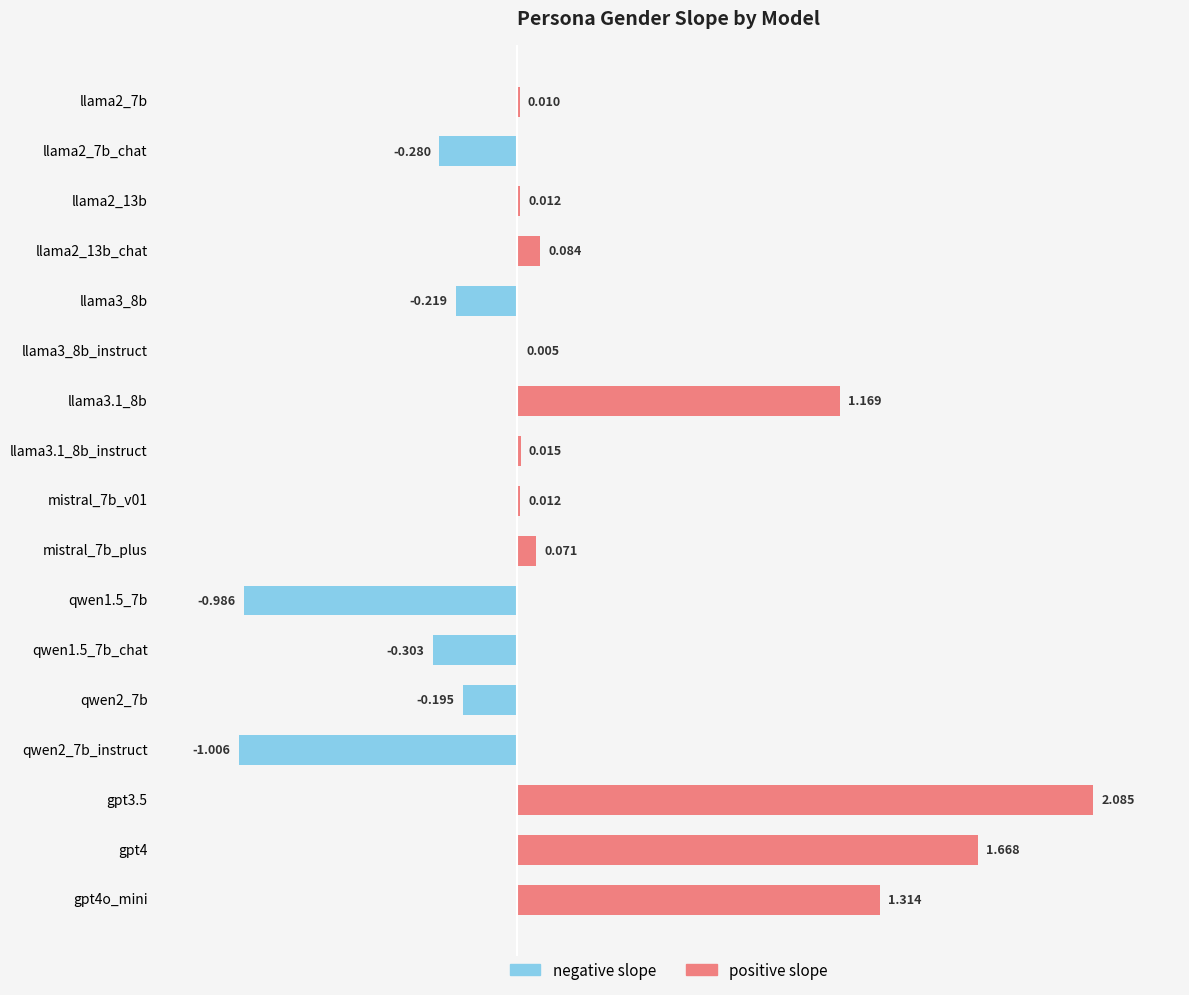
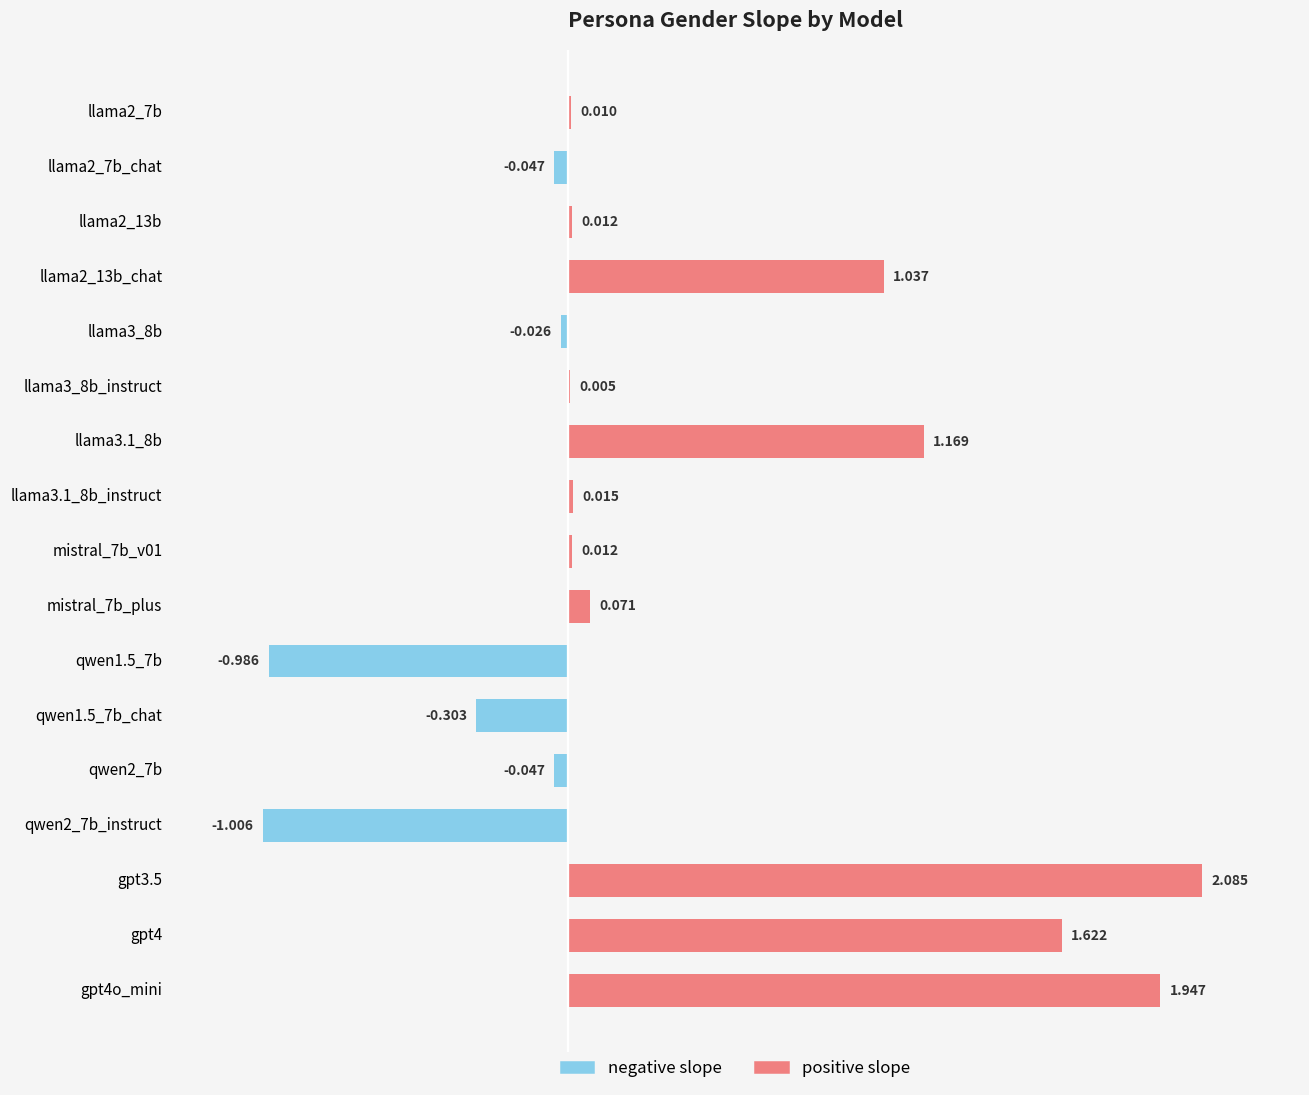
  {
    "positive slope": {
      "llama2_7b": 0.010,
      "llama2_13b": 0.012,
-     "llama2_13b_chat": 0.084,
+     "llama2_13b_chat": 1.037,
      "llama3_8b_instruct": 0.005,
      "llama3.1_8b": 1.169,
      "llama3.1_8b_instruct": 0.015,
      "mistral_7b_v01": 0.012,
      "mistral_7b_plus": 0.071,
      "gpt3.5": 2.085,
-     "gpt4": 1.668,
-     "gpt4o_mini": 1.314
+     "gpt4": 1.622,
+     "gpt4o_mini": 1.947
    },
    "negative slope": {
-     "llama2_7b_chat": -0.280,
-     "llama3_8b": -0.219,
+     "llama2_7b_chat": -0.047,
+     "llama3_8b": -0.026,
      "qwen1.5_7b": -0.986,
      "qwen1.5_7b_chat": -0.303,
-     "qwen2_7b": -0.195,
+     "qwen2_7b": -0.047,
      "qwen2_7b_instruct": -1.006
    }
  }
